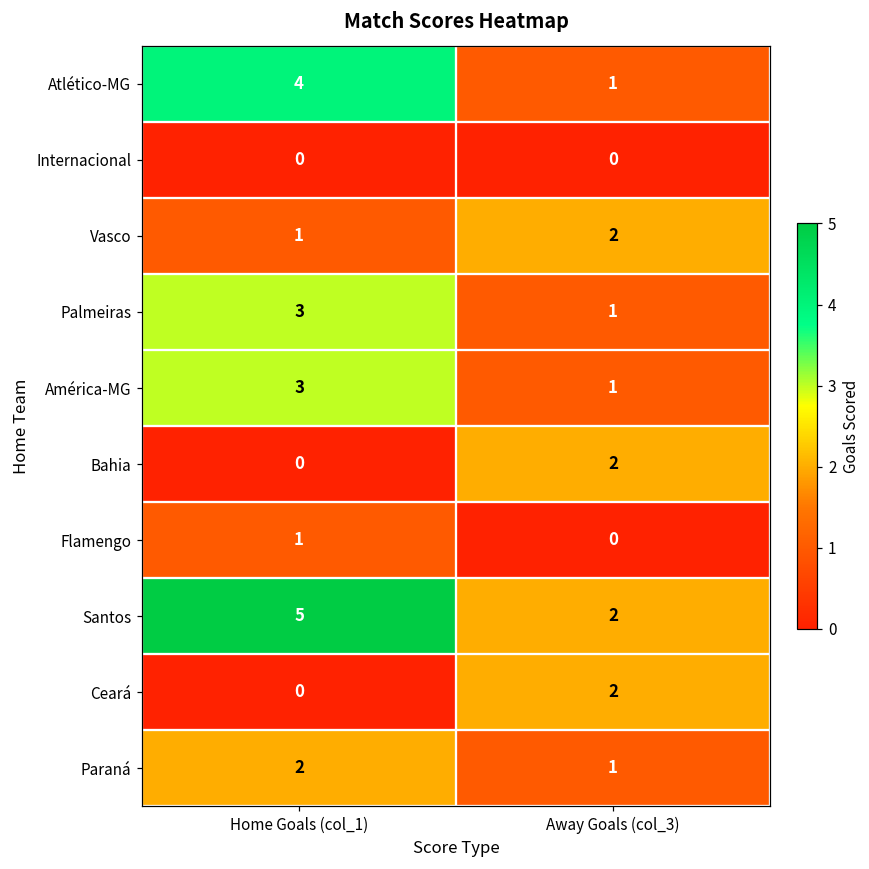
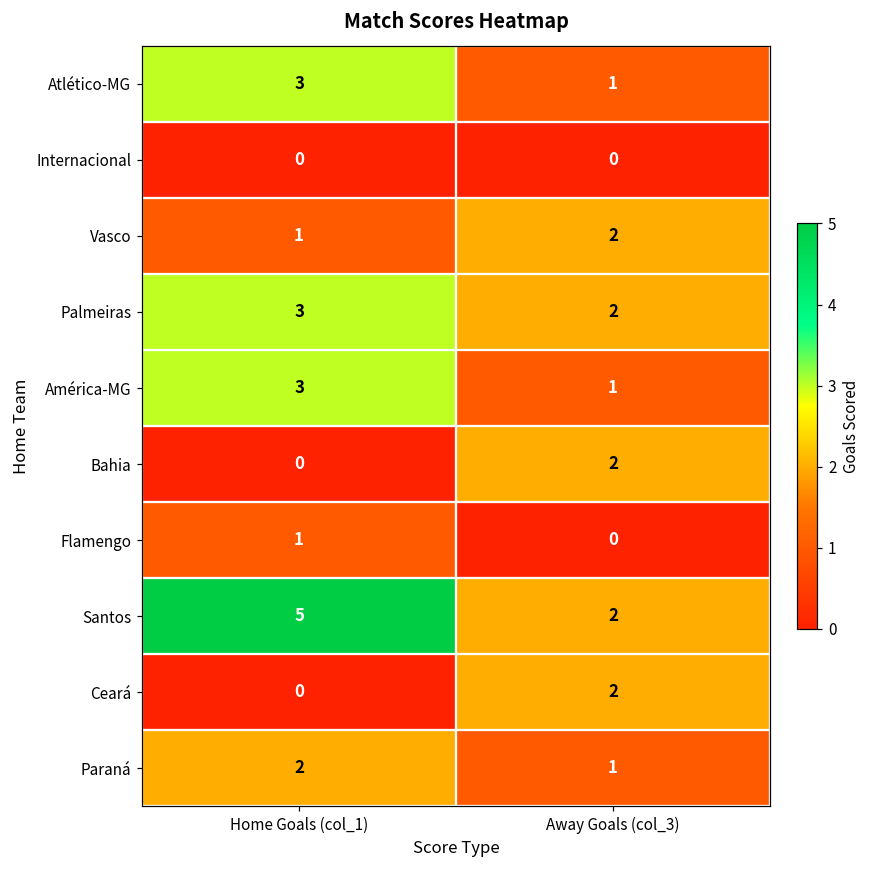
  {
    "Atlético-MG": {
-     "Home Goals (col_1)": 4,
+     "Home Goals (col_1)": 3,
      "Away Goals (col_3)": 1
    },
    "Internacional": {
      "Home Goals (col_1)": 0,
      "Away Goals (col_3)": 0
    },
    "Vasco": {
      "Home Goals (col_1)": 1,
      "Away Goals (col_3)": 2
    },
    "Palmeiras": {
      "Home Goals (col_1)": 3,
-     "Away Goals (col_3)": 1
+     "Away Goals (col_3)": 2
    },
    "América-MG": {
      "Home Goals (col_1)": 3,
      "Away Goals (col_3)": 1
    },
    "Bahia": {
      "Home Goals (col_1)": 0,
      "Away Goals (col_3)": 2
    },
    "Flamengo": {
      "Home Goals (col_1)": 1,
      "Away Goals (col_3)": 0
    },
    "Santos": {
      "Home Goals (col_1)": 5,
      "Away Goals (col_3)": 2
    },
    "Ceará": {
      "Home Goals (col_1)": 0,
      "Away Goals (col_3)": 2
    },
    "Paraná": {
      "Home Goals (col_1)": 2,
      "Away Goals (col_3)": 1
    }
  }
